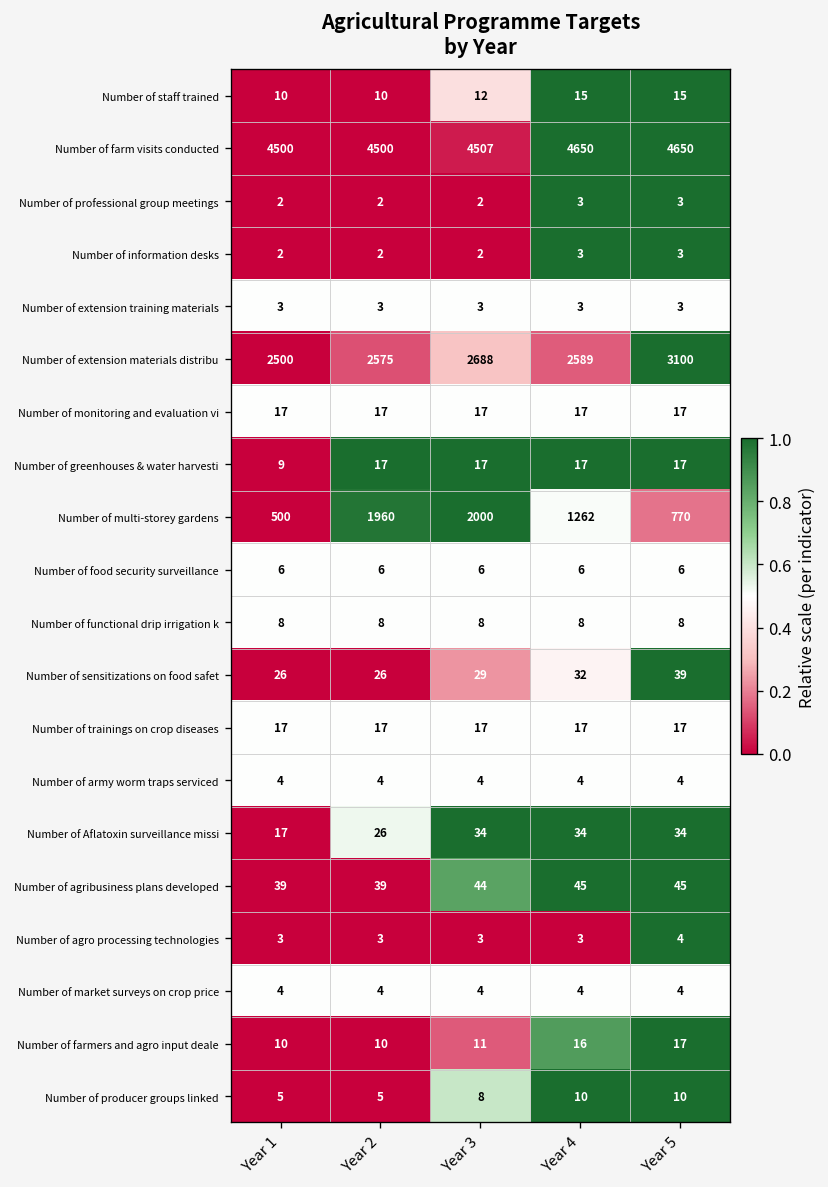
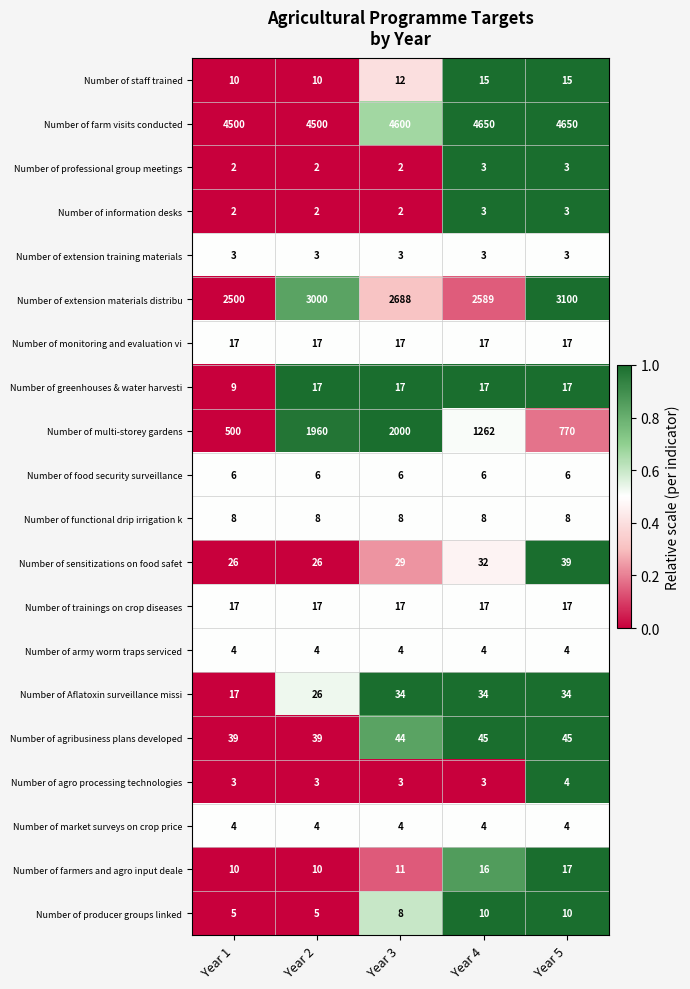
  {
    "Number of staff trained": {
      "Year 1": 10,
      "Year 2": 10,
      "Year 3": 12,
      "Year 4": 15,
      "Year 5": 15
    },
    "Number of farm visits conducted": {
      "Year 1": 4500,
      "Year 2": 4500,
-     "Year 3": 4507,
+     "Year 3": 4600,
      "Year 4": 4650,
      "Year 5": 4650
    },
    "Number of professional group meetings": {
      "Year 1": 2,
      "Year 2": 2,
      "Year 3": 2,
      "Year 4": 3,
      "Year 5": 3
    },
    "Number of information desks": {
      "Year 1": 2,
      "Year 2": 2,
      "Year 3": 2,
      "Year 4": 3,
      "Year 5": 3
    },
    "Number of extension training materials": {
      "Year 1": 3,
      "Year 2": 3,
      "Year 3": 3,
      "Year 4": 3,
      "Year 5": 3
    },
    "Number of extension materials distribu": {
      "Year 1": 2500,
-     "Year 2": 2575,
+     "Year 2": 3000,
      "Year 3": 2688,
      "Year 4": 2589,
      "Year 5": 3100
    },
    "Number of monitoring and evaluation vi": {
      "Year 1": 17,
      "Year 2": 17,
      "Year 3": 17,
      "Year 4": 17,
      "Year 5": 17
    },
    "Number of greenhouses & water harvesti": {
      "Year 1": 9,
      "Year 2": 17,
      "Year 3": 17,
      "Year 4": 17,
      "Year 5": 17
    },
    "Number of multi-storey gardens": {
      "Year 1": 500,
      "Year 2": 1960,
      "Year 3": 2000,
      "Year 4": 1262,
      "Year 5": 770
    },
    "Number of food security surveillance": {
      "Year 1": 6,
      "Year 2": 6,
      "Year 3": 6,
      "Year 4": 6,
      "Year 5": 6
    },
    "Number of functional drip irrigation k": {
      "Year 1": 8,
      "Year 2": 8,
      "Year 3": 8,
      "Year 4": 8,
      "Year 5": 8
    },
    "Number of sensitizations on food safet": {
      "Year 1": 26,
      "Year 2": 26,
      "Year 3": 29,
      "Year 4": 32,
      "Year 5": 39
    },
    "Number of trainings on crop diseases": {
      "Year 1": 17,
      "Year 2": 17,
      "Year 3": 17,
      "Year 4": 17,
      "Year 5": 17
    },
    "Number of army worm traps serviced": {
      "Year 1": 4,
      "Year 2": 4,
      "Year 3": 4,
      "Year 4": 4,
      "Year 5": 4
    },
    "Number of Aflatoxin surveillance missi": {
      "Year 1": 17,
      "Year 2": 26,
      "Year 3": 34,
      "Year 4": 34,
      "Year 5": 34
    },
    "Number of agribusiness plans developed": {
      "Year 1": 39,
      "Year 2": 39,
      "Year 3": 44,
      "Year 4": 45,
      "Year 5": 45
    },
    "Number of agro processing technologies": {
      "Year 1": 3,
      "Year 2": 3,
      "Year 3": 3,
      "Year 4": 3,
      "Year 5": 4
    },
    "Number of market surveys on crop price": {
      "Year 1": 4,
      "Year 2": 4,
      "Year 3": 4,
      "Year 4": 4,
      "Year 5": 4
    },
    "Number of farmers and agro input deale": {
      "Year 1": 10,
      "Year 2": 10,
      "Year 3": 11,
      "Year 4": 16,
      "Year 5": 17
    },
    "Number of producer groups linked": {
      "Year 1": 5,
      "Year 2": 5,
      "Year 3": 8,
      "Year 4": 10,
      "Year 5": 10
    }
  }
